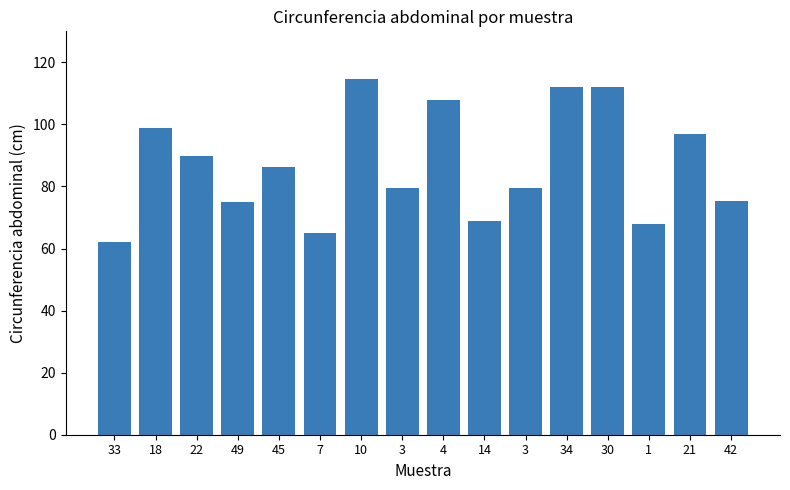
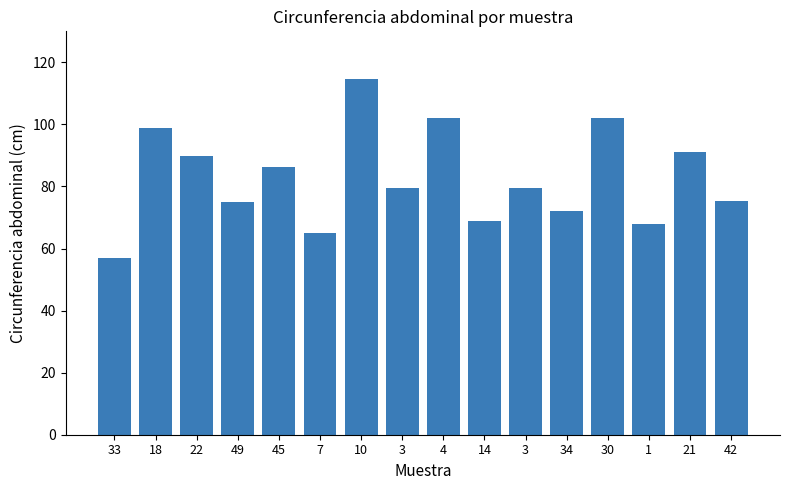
  {
-   "33": 62,
+   "33": 57,
    "18": 99,
    "22": 90,
    "49": 75,
    "45": 86,
    "7": 65,
    "10": 115,
-   "4": 108,
+   "4": 102,
    "14": 69,
-   "34": 112,
-   "30": 112,
+   "34": 72,
+   "30": 102,
    "1": 68,
-   "21": 97,
+   "21": 91,
    "42": 75
  }
